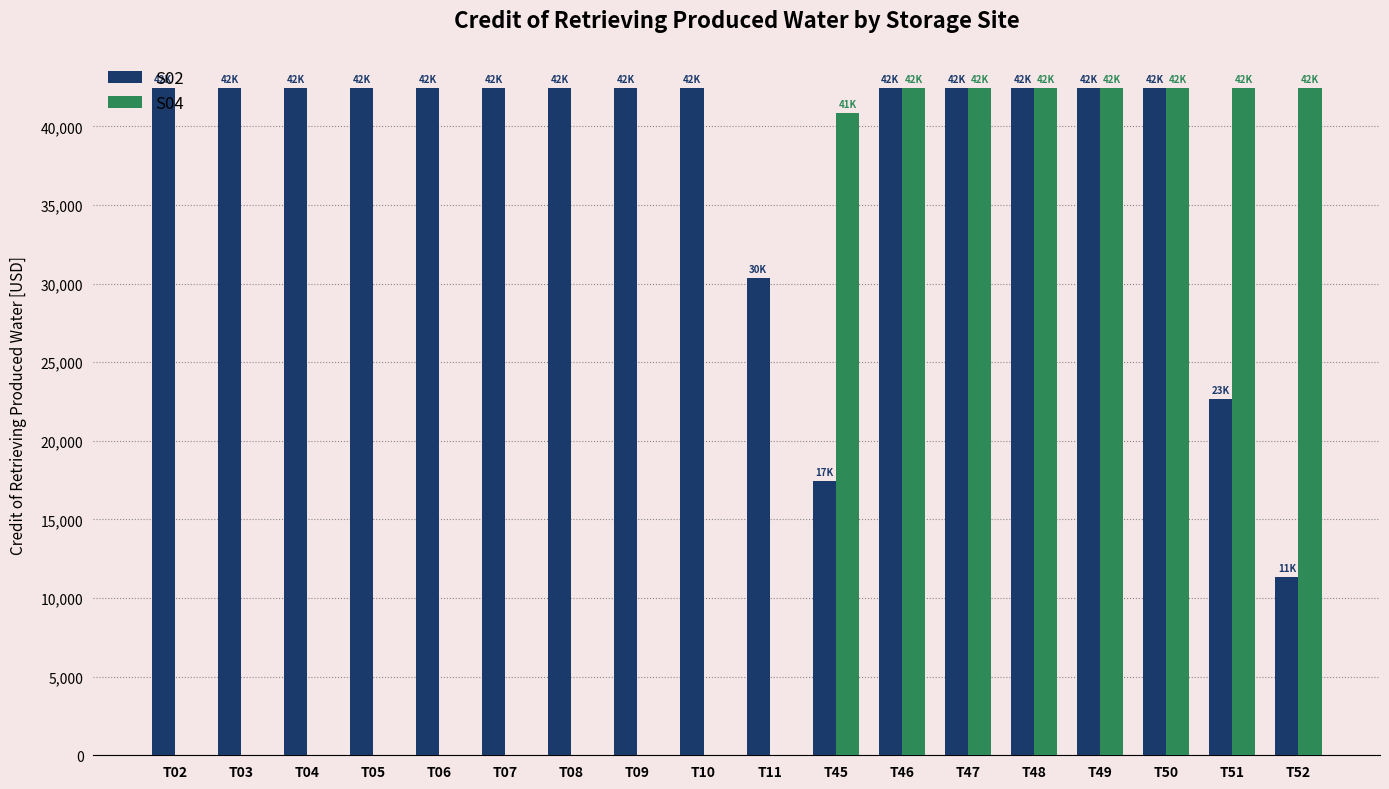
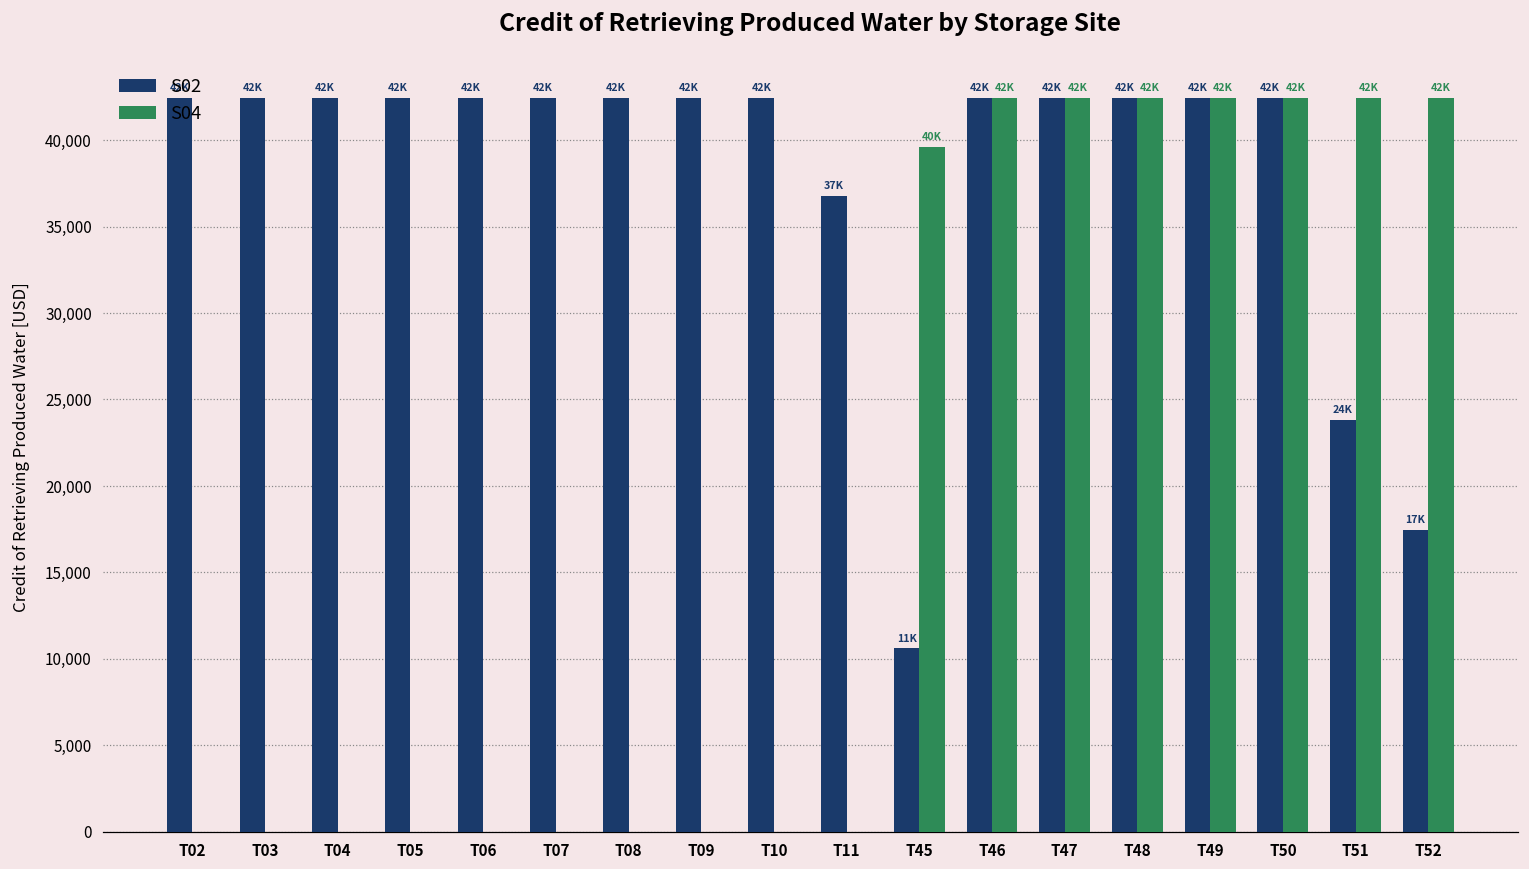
  {
    "S02": {
      "T02": "42K",
      "T03": "42K",
      "T04": "42K",
      "T05": "42K",
      "T06": "42K",
      "T07": "42K",
      "T08": "42K",
      "T09": "42K",
      "T10": "42K",
-     "T11": "30K",
-     "T45": "17K",
+     "T11": "37K",
+     "T45": "11K",
      "T46": "42K",
      "T47": "42K",
      "T48": "42K",
      "T49": "42K",
      "T50": "42K",
-     "T51": "23K",
-     "T52": "11K"
+     "T51": "24K",
+     "T52": "17K"
    },
    "S04": {
-     "T45": "41K",
+     "T45": "40K",
      "T46": "42K",
      "T47": "42K",
      "T48": "42K",
      "T49": "42K",
      "T50": "42K",
      "T51": "42K",
      "T52": "42K"
    }
  }
